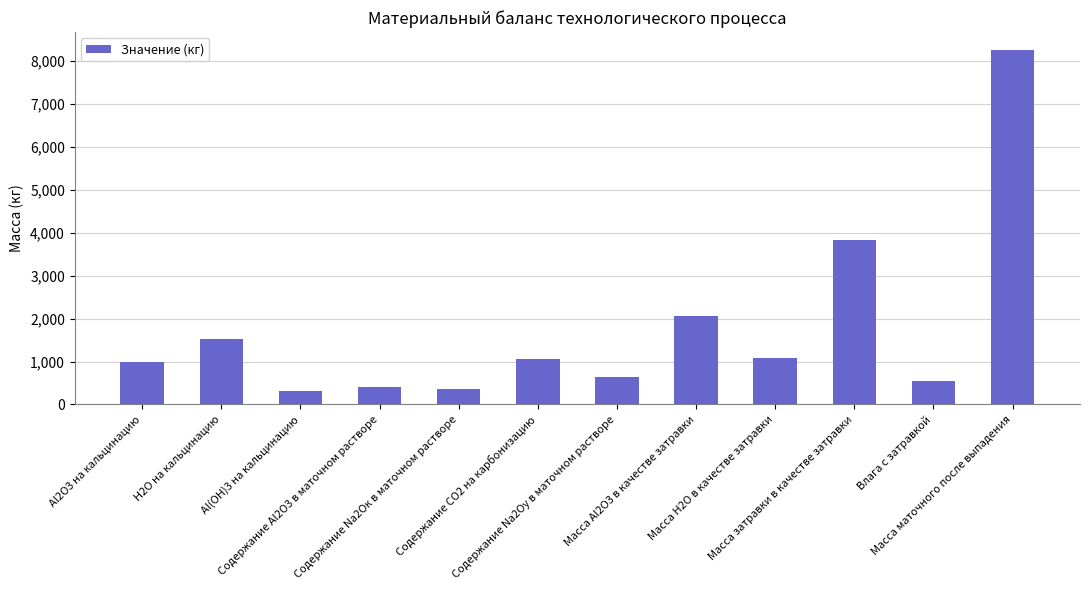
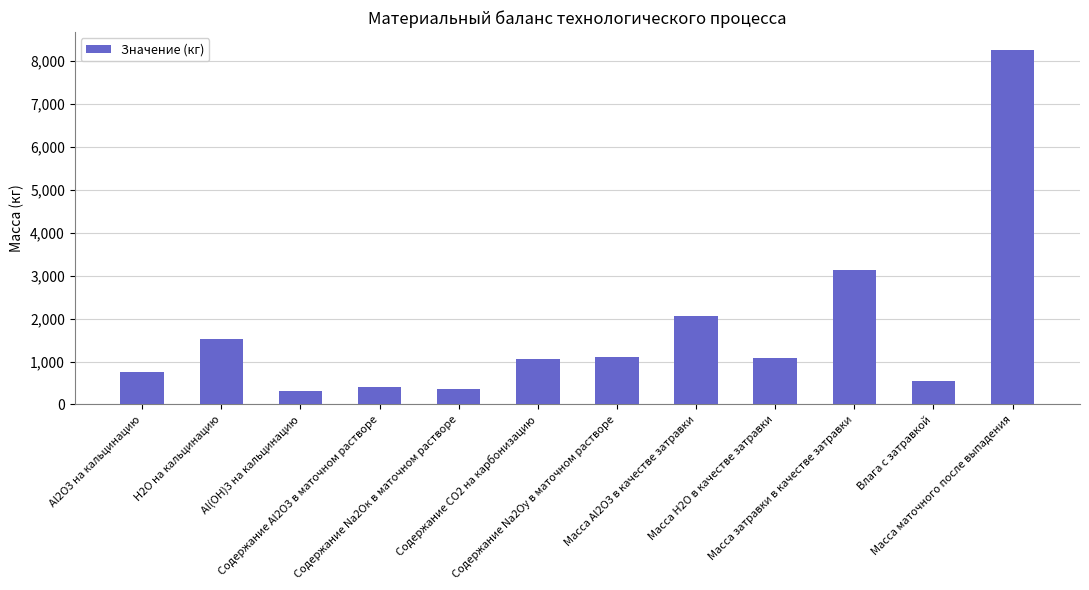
  {
-   "Al2O3 на кальцинацию": "1,000",
+   "Al2O3 на кальцинацию": "800",
    "H2O на кальцинацию": "1,500",
    "Al(OH)3 на кальцинацию": "300",
    "Содержание Al2O3 в маточном растворе": "400",
    "Содержание Na2Oк в маточном растворе": "400",
    "Содержание CO2 на карбонизацию": "1,100",
-   "Содержание Na2Oу в маточном растворе": "600",
+   "Содержание Na2Oу в маточном растворе": "1,100",
    "Масса Al2O3 в качестве затравки": "2,000",
    "Масса H2O в качестве затравки": "1,100",
-   "Масса затравки в качестве затравки": "3,800",
+   "Масса затравки в качестве затравки": "3,100",
    "Влага с затравкой": "600",
    "Масса маточного после выпадения": "8,300"
  }
